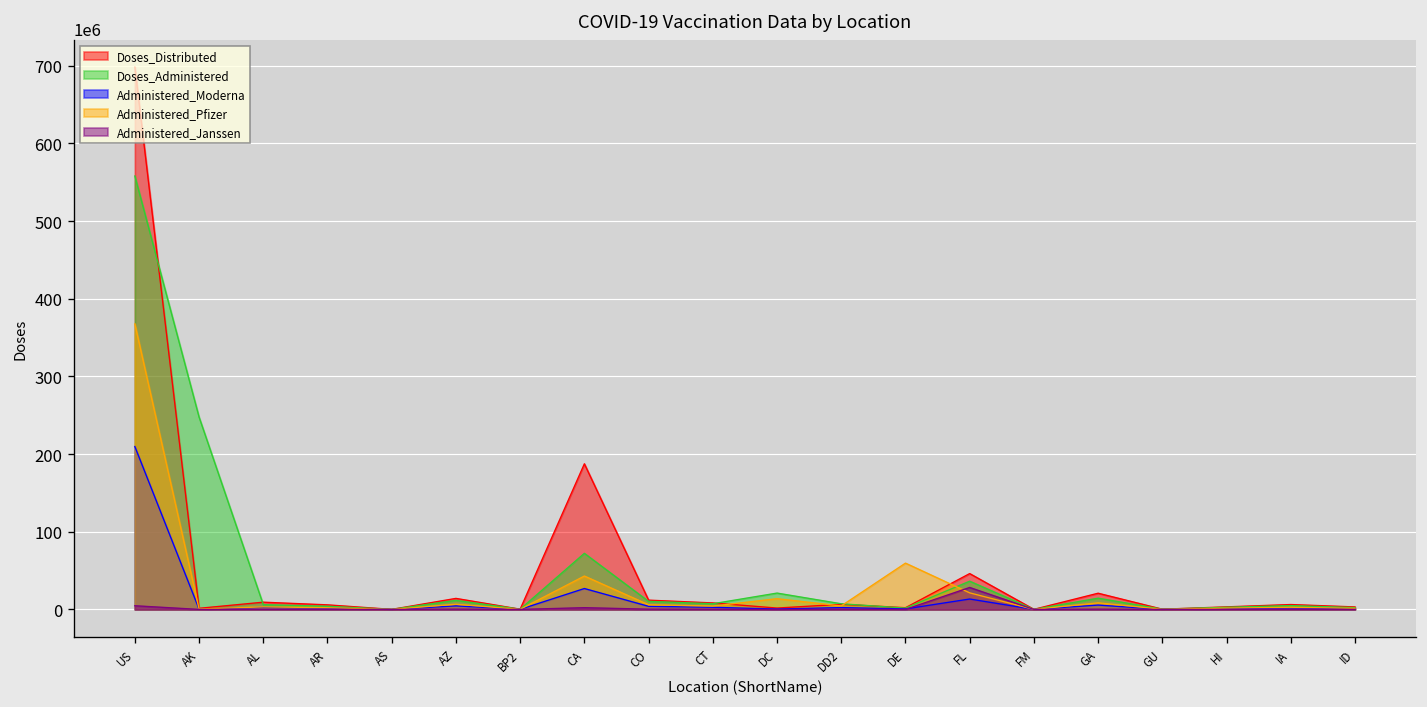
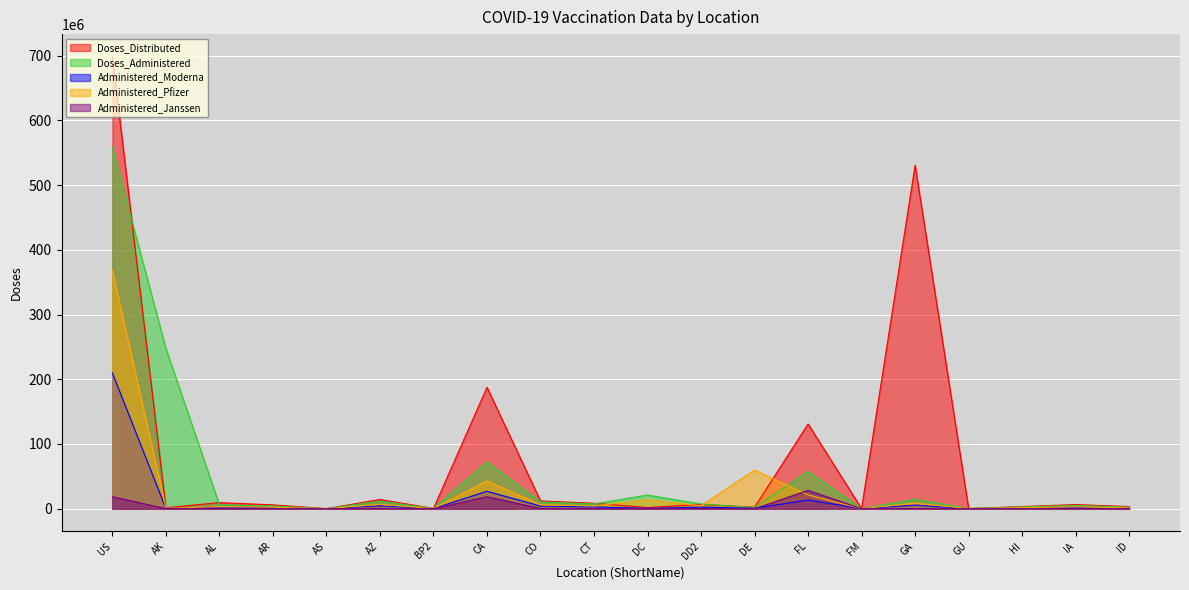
  {
    "Doses_Distributed": {
      "CA": 190000000,
-     "FL": 50000000,
-     "GA": 20000000
+     "FL": 130000000,
+     "GA": 530000000
    },
    "Doses_Administered": {
      "US": 560000000,
      "AK": 250000000,
      "CA": 70000000,
      "DC": 20000000,
-     "FL": 40000000,
+     "FL": 60000000,
      "GA": 10000000
    },
    "Administered_Moderna": {
      "US": 210000000,
      "CA": 30000000,
      "FL": 10000000
    },
    "Administered_Pfizer": {
      "US": 370000000,
      "CA": 40000000,
      "DC": 10000000,
      "DE": 60000000,
      "FL": 20000000
    },
    "Administered_Janssen": {
-     "US": 0,
+     "US": 20000000,
      "AZ": 0,
-     "CA": 0,
+     "CA": 20000000,
      "FL": 30000000,
      "GA": 0
    }
  }
